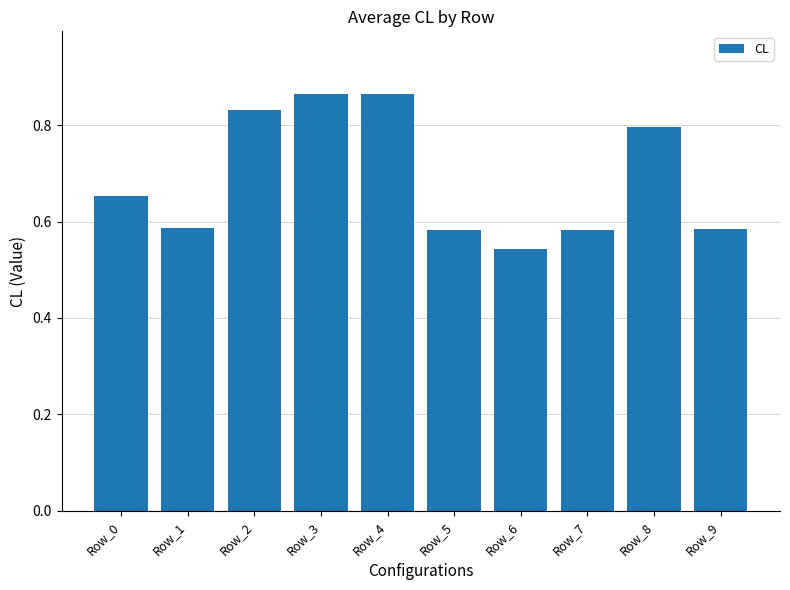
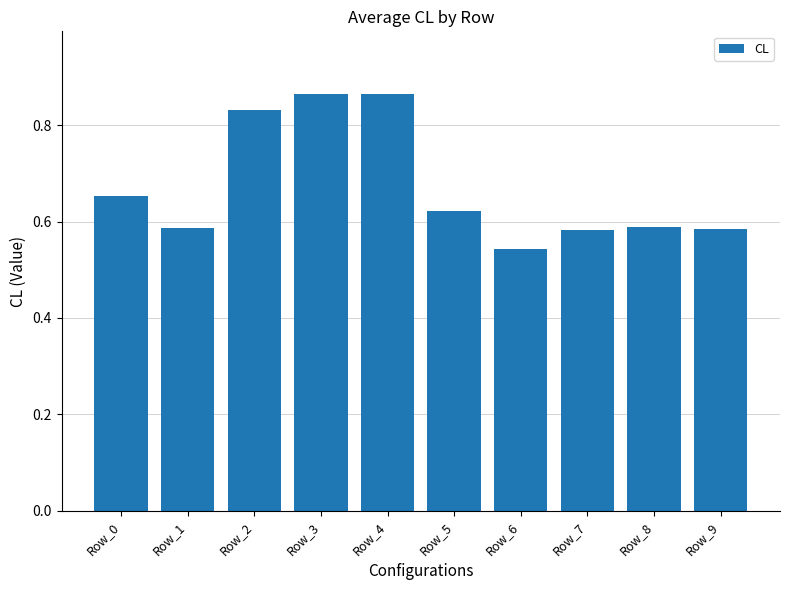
  {
    "Row_0": 0.65,
    "Row_1": 0.59,
    "Row_2": 0.83,
    "Row_3": 0.86,
    "Row_4": 0.86,
-   "Row_5": 0.58,
+   "Row_5": 0.62,
    "Row_6": 0.54,
    "Row_7": 0.58,
-   "Row_8": 0.80,
+   "Row_8": 0.59,
    "Row_9": 0.58
  }
